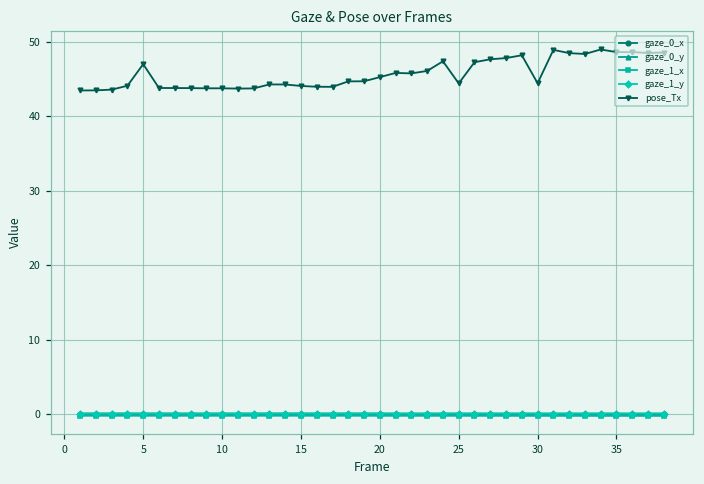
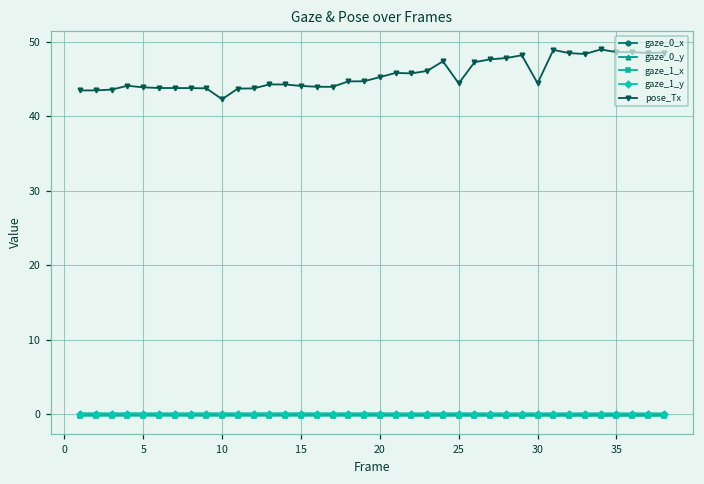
  {
    "pose_Tx": {
-     "5": 47,
-     "10": 44,
+     "5": 44,
+     "10": 42,
      "15": 44,
      "20": 45,
      "25": 44,
      "30": 44
    }
  }
